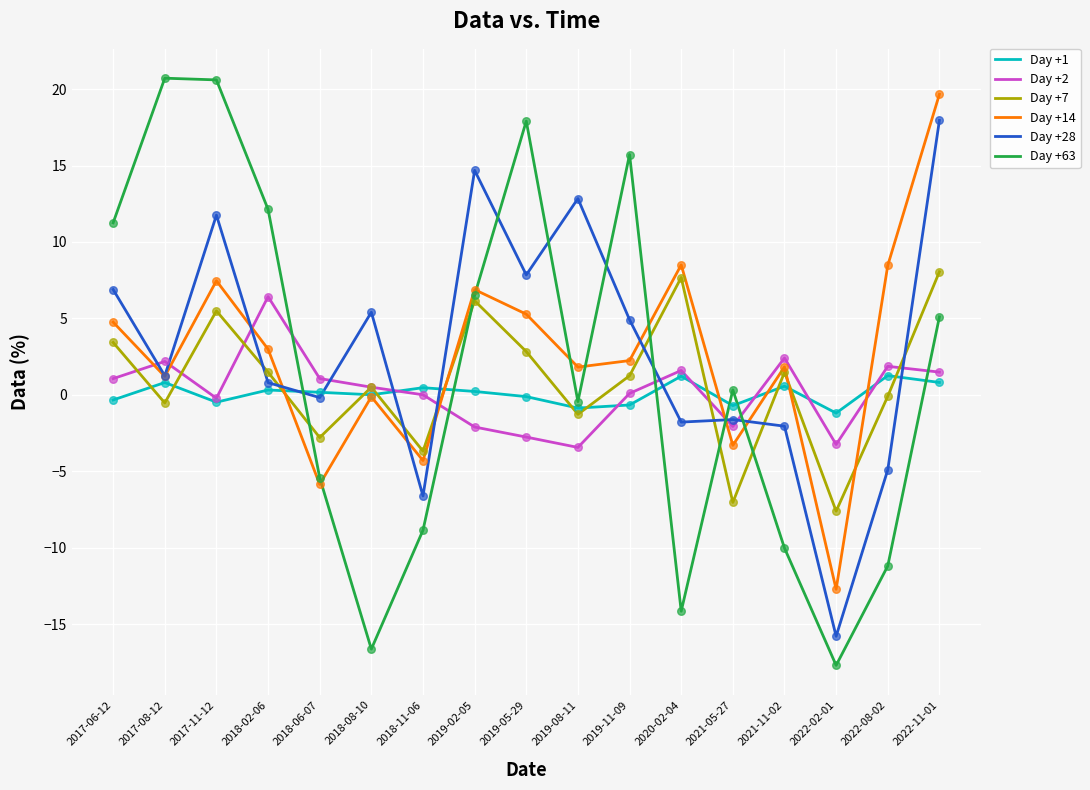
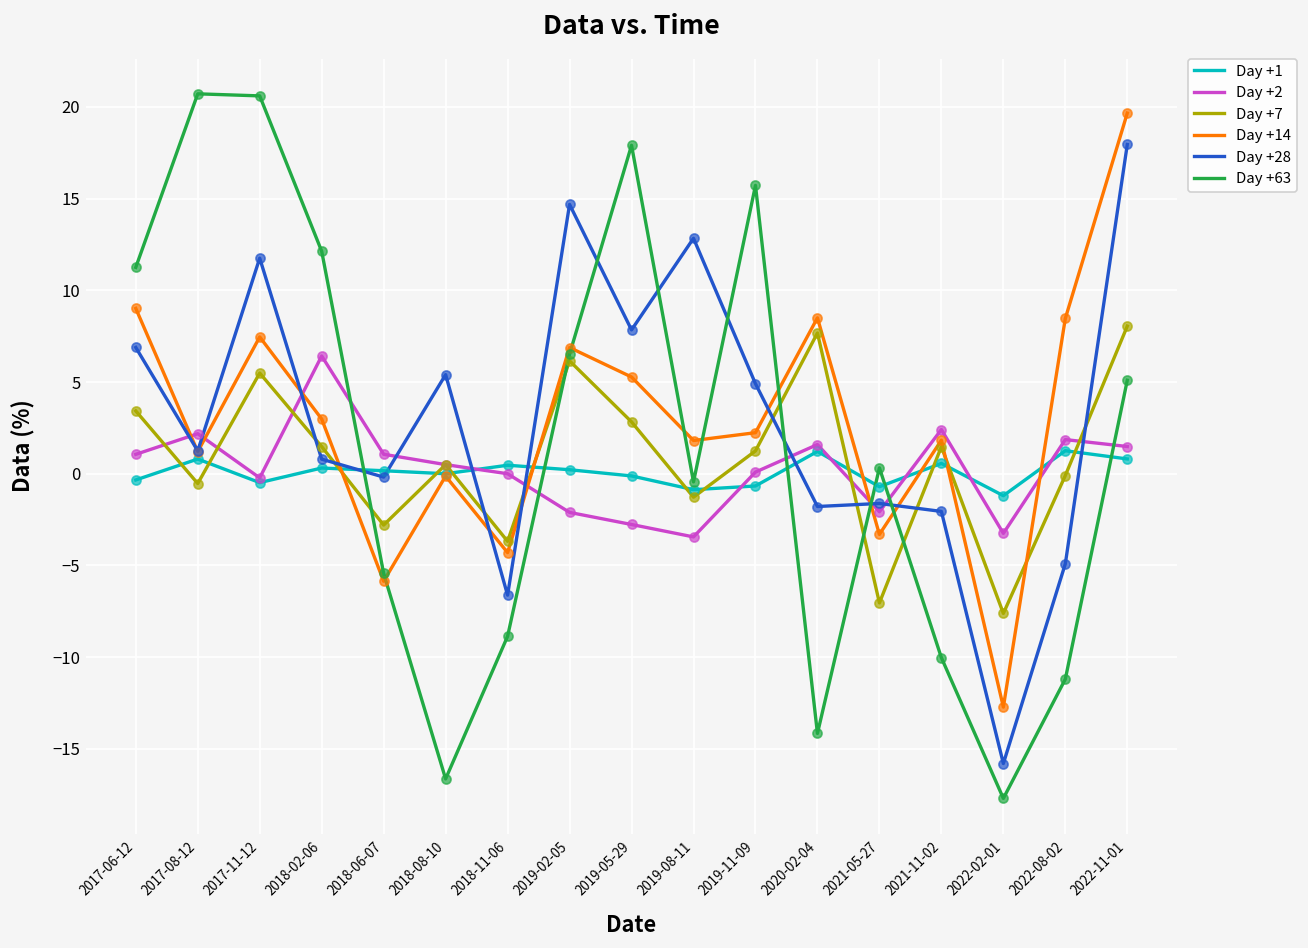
  {
    "Day +1": {
      "2017-06-12": -0.3,
      "2017-08-12": 0.8,
      "2017-11-12": -0.5,
      "2018-02-06": 0.3,
      "2018-06-07": 0.2,
      "2018-11-06": 0.5,
      "2019-02-05": 0.2,
      "2019-05-29": -0.1,
      "2019-08-11": -0.9,
      "2019-11-09": -0.7,
      "2020-02-04": 1.2,
      "2021-05-27": -0.7,
      "2021-11-02": 0.6,
      "2022-02-01": -1.2,
      "2022-08-02": 1.3,
      "2022-11-01": 0.8
    },
    "Day +2": {
      "2017-06-12": 1.1,
      "2017-08-12": 2.2,
      "2017-11-12": -0.2,
      "2018-02-06": 6.4,
      "2018-06-07": 1.1,
      "2018-11-06": 0.0,
      "2019-02-05": -2.1,
      "2019-05-29": -2.8,
      "2019-08-11": -3.4,
      "2019-11-09": 0.1,
      "2020-02-04": 1.6,
      "2021-05-27": -2.1,
      "2021-11-02": 2.4,
      "2022-02-01": -3.3,
      "2022-08-02": 1.9,
      "2022-11-01": 1.5
    },
    "Day +7": {
      "2017-06-12": 3.4,
      "2017-08-12": -0.5,
      "2017-11-12": 5.5,
      "2018-02-06": 1.5,
      "2018-06-07": -2.8,
      "2018-11-06": -3.7,
      "2019-02-05": 6.2,
      "2019-05-29": 2.8,
      "2019-08-11": -1.3,
      "2019-11-09": 1.2,
      "2020-02-04": 7.7,
      "2021-05-27": -7.0,
      "2021-11-02": 1.5,
      "2022-02-01": -7.6,
      "2022-08-02": -0.1,
      "2022-11-01": 8.0
    },
    "Day +14": {
-     "2017-06-12": 4.8,
+     "2017-06-12": 9.0,
      "2017-11-12": 7.5,
      "2018-02-06": 3.0,
      "2018-06-07": -5.9,
      "2018-11-06": -4.3,
      "2019-02-05": 6.9,
      "2019-05-29": 5.3,
      "2019-08-11": 1.8,
      "2019-11-09": 2.2,
      "2020-02-04": 8.5,
      "2021-05-27": -3.3,
      "2021-11-02": 1.8,
      "2022-02-01": -12.7,
      "2022-08-02": 8.5,
      "2022-11-01": 19.7
    },
    "Day +28": {
      "2017-06-12": 6.9,
      "2017-11-12": 11.8,
      "2018-02-06": 0.8,
      "2018-06-07": -0.2,
      "2018-08-10": 5.4,
      "2018-11-06": -6.6,
      "2019-02-05": 14.7,
      "2019-05-29": 7.8,
      "2019-08-11": 12.8,
      "2019-11-09": 4.9,
      "2020-02-04": -1.8,
      "2021-05-27": -1.6,
      "2021-11-02": -2.1,
      "2022-02-01": -15.8,
      "2022-08-02": -4.9,
      "2022-11-01": 18.0
    },
    "Day +63": {
      "2017-06-12": 11.3,
      "2017-08-12": 20.7,
      "2017-11-12": 20.6,
      "2018-02-06": 12.1,
      "2018-06-07": -5.4,
      "2018-08-10": -16.6,
      "2018-11-06": -8.9,
      "2019-02-05": 6.5,
      "2019-05-29": 17.9,
      "2019-08-11": -0.4,
      "2019-11-09": 15.7,
      "2020-02-04": -14.2,
      "2021-05-27": 0.3,
      "2021-11-02": -10.0,
      "2022-02-01": -17.7,
      "2022-08-02": -11.2,
      "2022-11-01": 5.1
    }
  }
